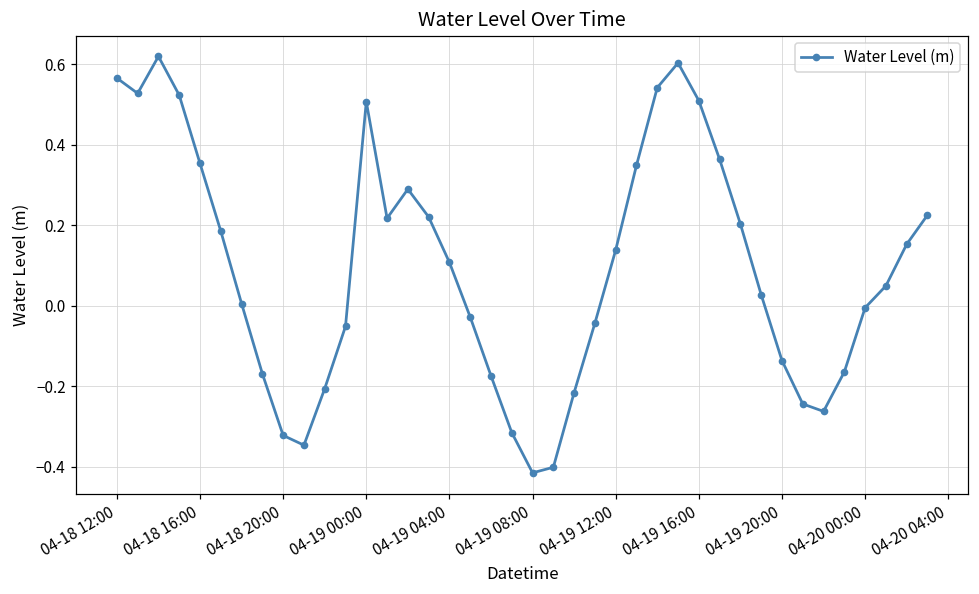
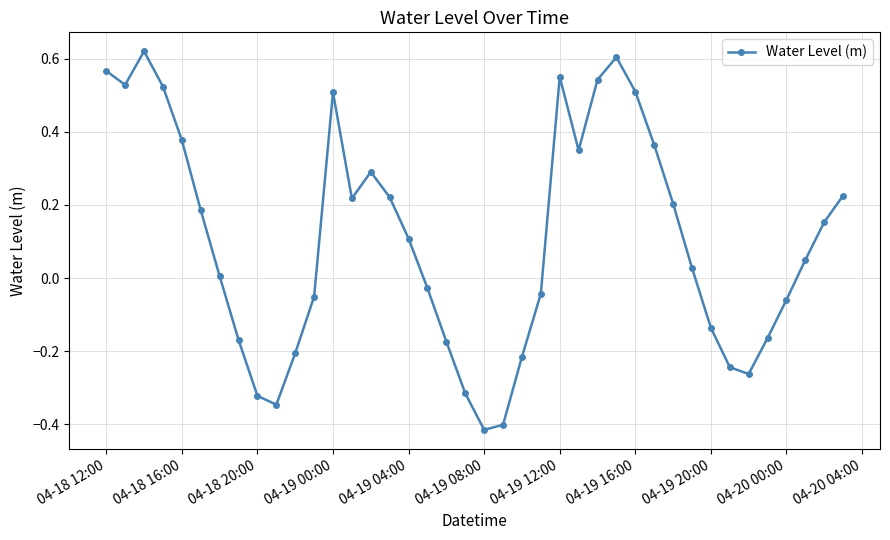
  {
    "04-18 12:00": 0.57,
-   "04-18 16:00": 0.35,
+   "04-18 16:00": 0.38,
    "04-18 20:00": -0.32,
    "04-19 00:00": 0.51,
    "04-19 04:00": 0.11,
    "04-19 08:00": -0.42,
-   "04-19 12:00": 0.14,
+   "04-19 12:00": 0.55,
    "04-19 16:00": 0.51,
    "04-19 20:00": -0.14,
-   "04-20 00:00": 0.00
+   "04-20 00:00": -0.06
  }
